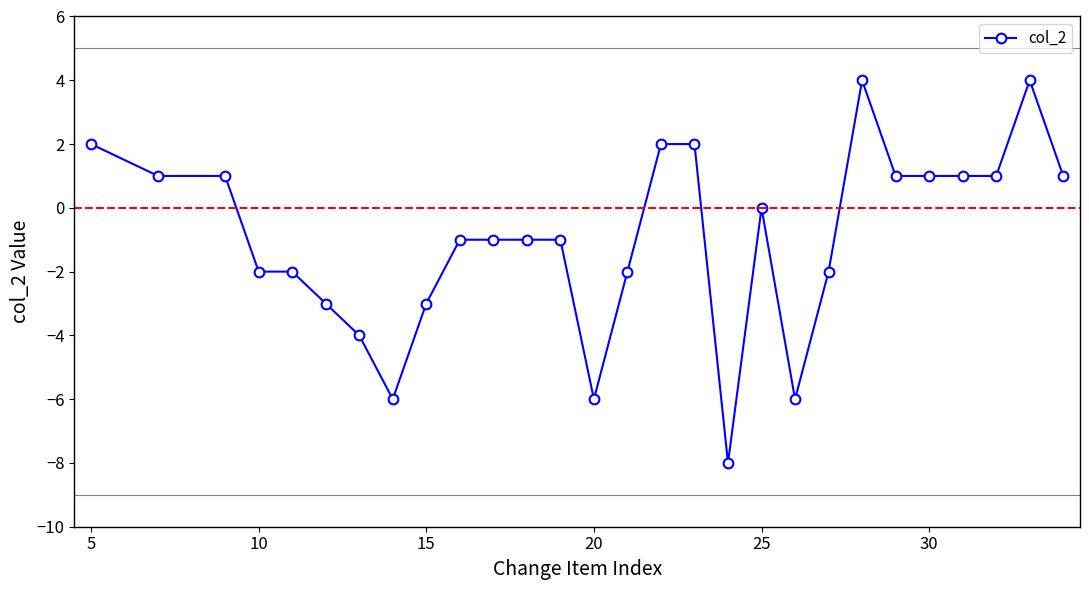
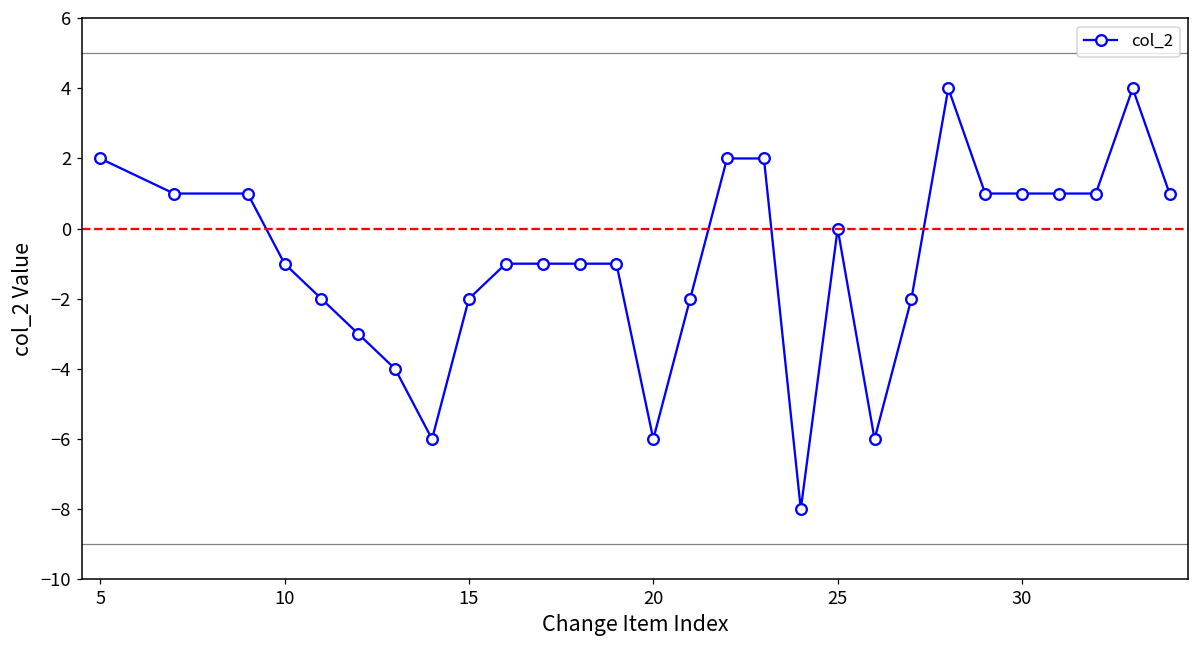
  {
    "5": 2,
-   "10": -2,
-   "15": -3,
+   "10": -1,
+   "15": -2,
    "20": -6,
    "25": 0,
    "30": 1
  }
